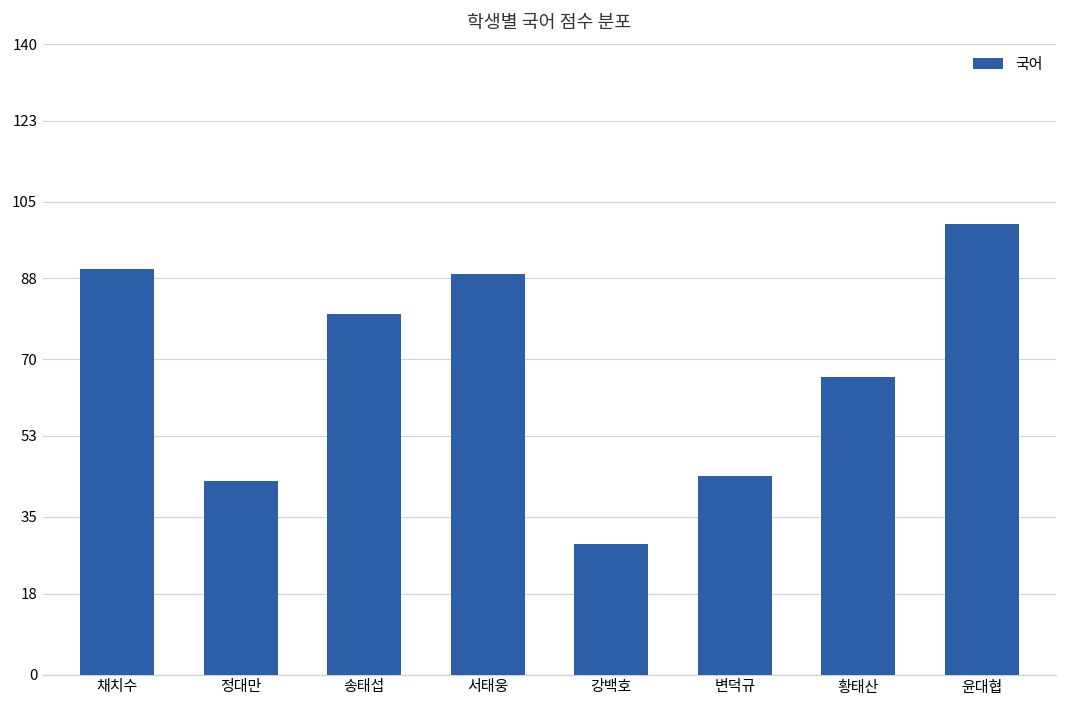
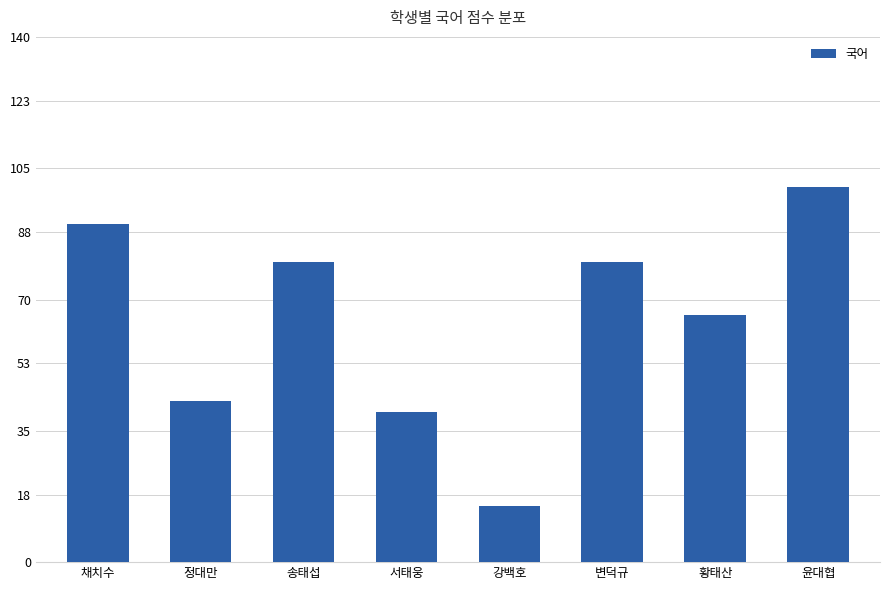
  {
    "채치수": 90,
    "정대만": 43,
    "송태섭": 80,
-   "서태웅": 89,
-   "강백호": 29,
-   "변덕규": 44,
+   "서태웅": 40,
+   "강백호": 15,
+   "변덕규": 80,
    "황태산": 66,
    "윤대협": 100
  }
